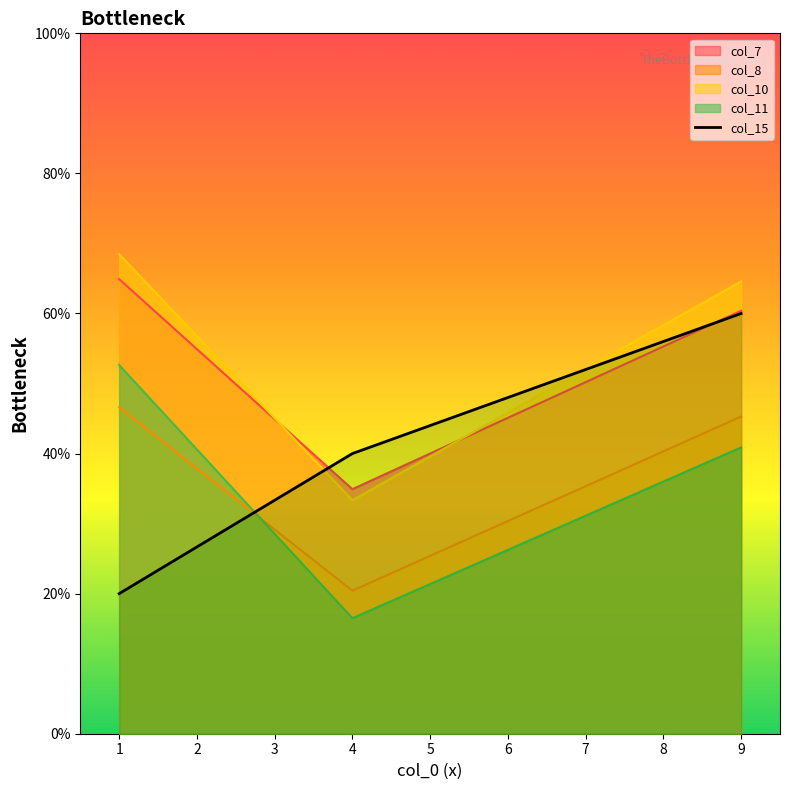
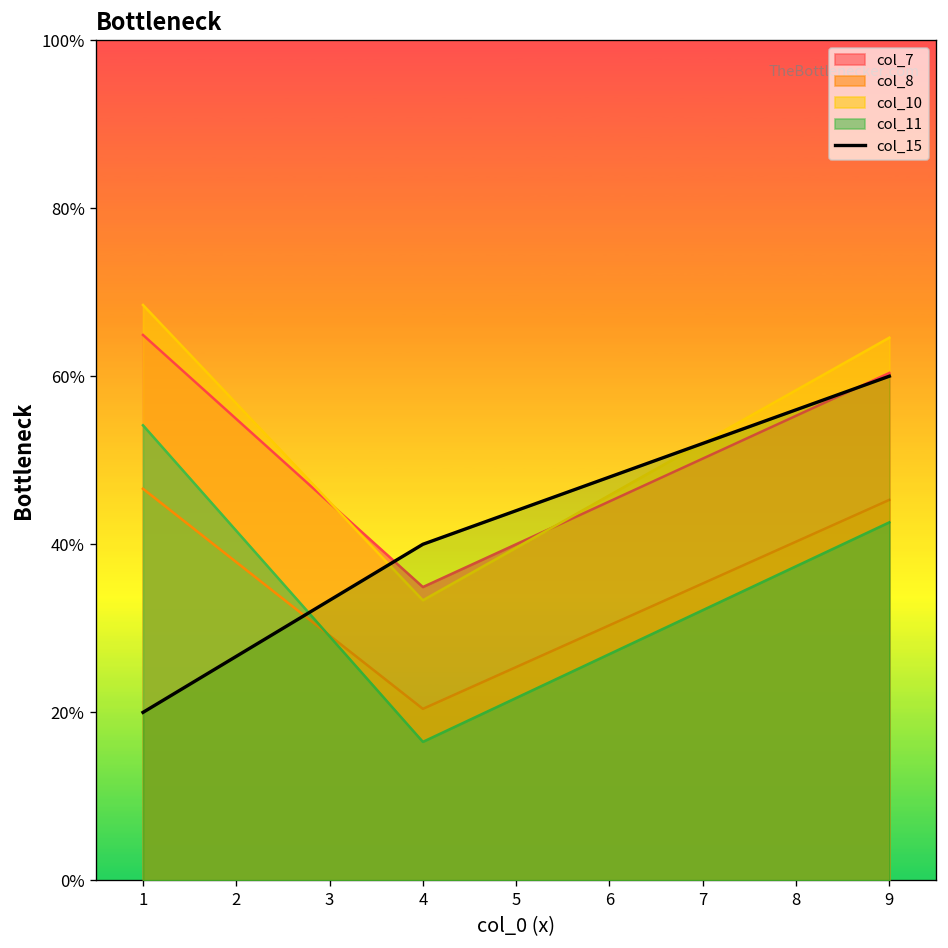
  {
    "col_7": {
      "1": "65%",
      "4": "35%",
      "9": "60%"
    },
    "col_11": {
-     "1": "53%",
+     "1": "54%",
      "4": "16%",
-     "9": "41%"
+     "9": "43%"
    },
    "col_15": {
      "1": "20%",
      "4": "40%",
      "9": "60%"
    }
  }
